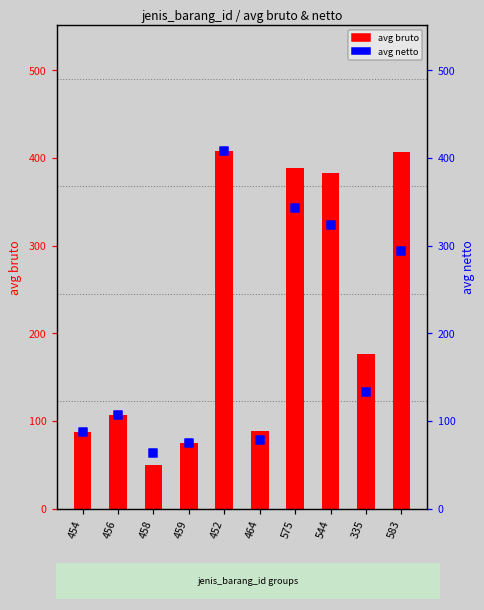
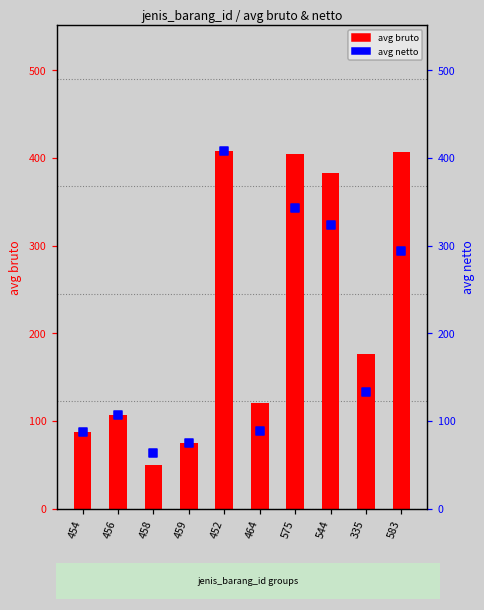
  {
    "avg bruto": {
      "454": 90,
      "456": 110,
      "458": 50,
      "459": 80,
      "452": 410,
-     "464": 90,
-     "575": 390,
+     "464": 120,
+     "575": 400,
      "544": 380,
      "335": 180,
      "583": 410
    },
    "avg netto": {
-     "464": 80
+     "464": 90
    }
  }
